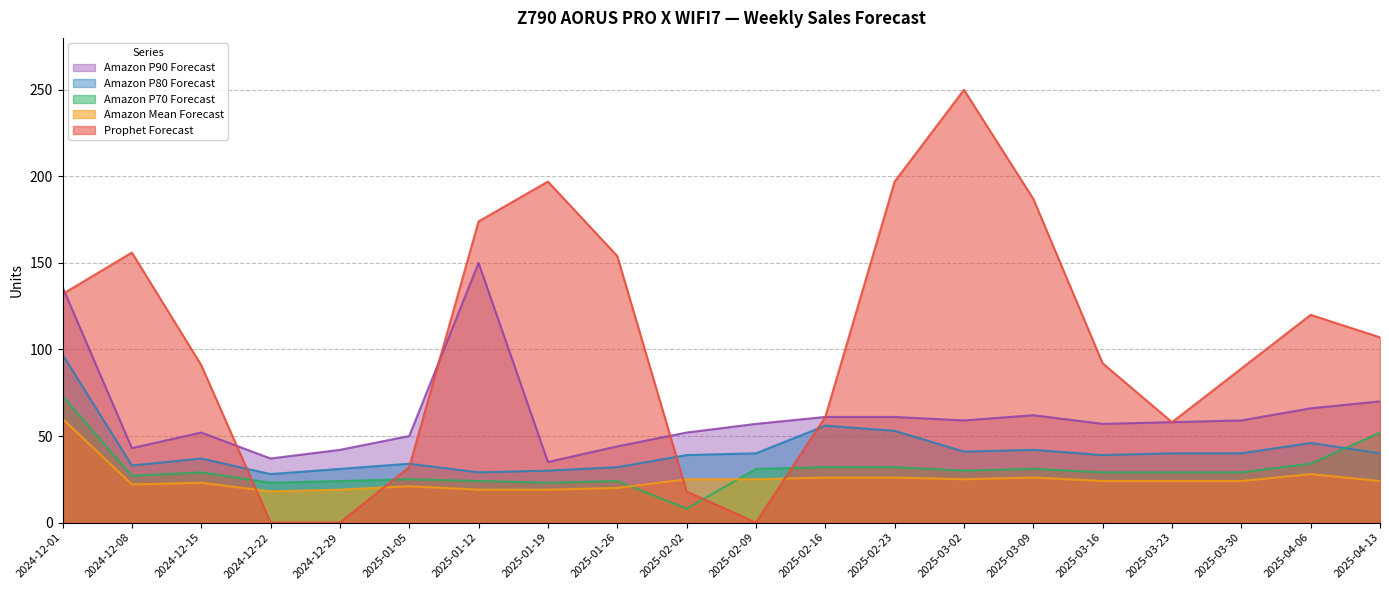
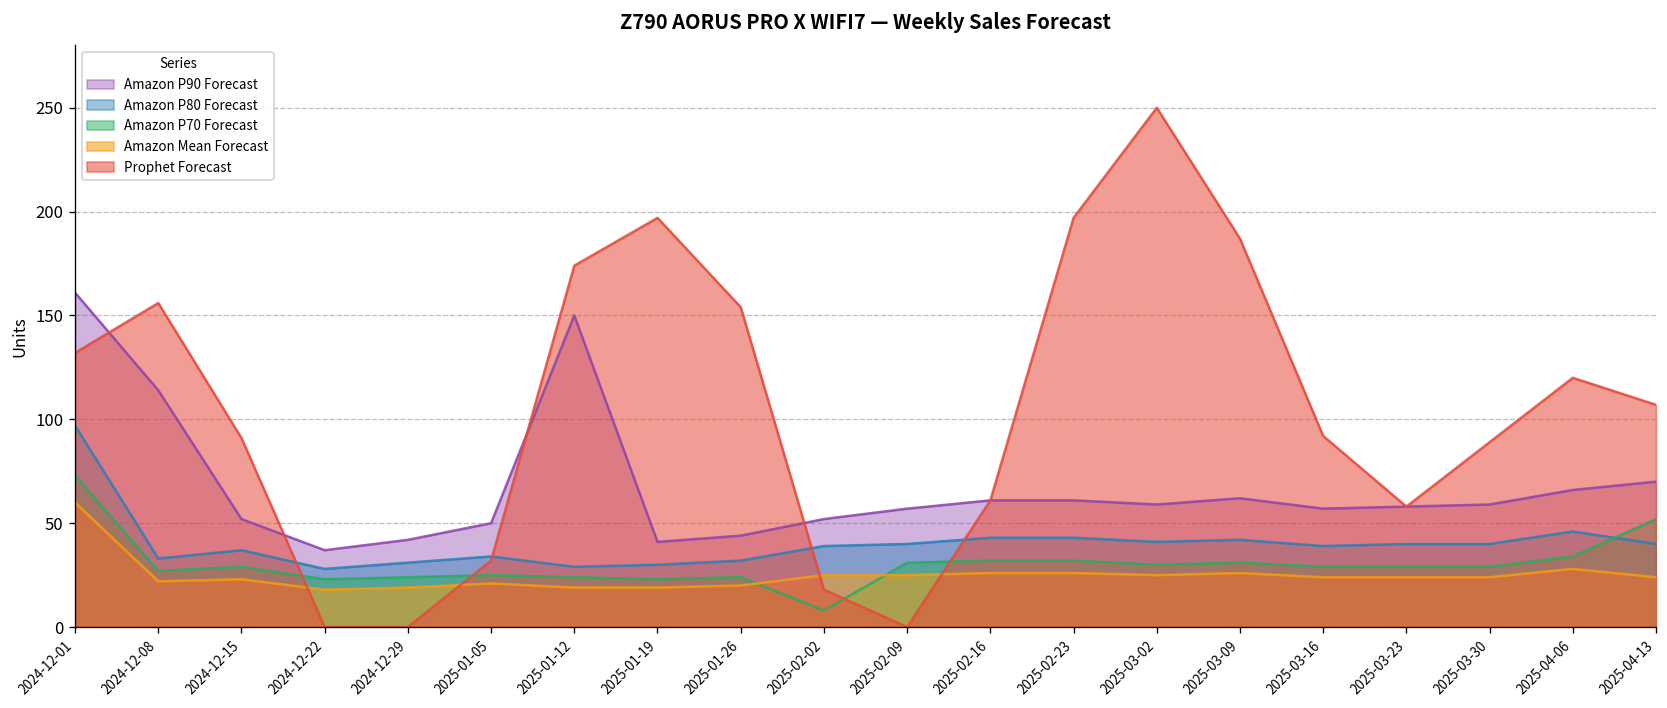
  {
    "Amazon P90 Forecast": {
-     "2024-12-01": 136,
-     "2024-12-08": 43,
+     "2024-12-01": 161,
+     "2024-12-08": 114,
      "2024-12-15": 52,
      "2024-12-22": 37,
      "2024-12-29": 42,
      "2025-01-05": 50,
      "2025-01-12": 150,
-     "2025-01-19": 35,
+     "2025-01-19": 41,
      "2025-01-26": 44,
      "2025-02-02": 52,
      "2025-02-09": 57,
      "2025-02-23": 61,
      "2025-03-02": 59,
      "2025-03-09": 62,
      "2025-03-16": 57,
      "2025-03-30": 59,
      "2025-04-06": 66,
      "2025-04-13": 70
    },
    "Amazon P80 Forecast": {
      "2024-12-01": 97,
      "2024-12-08": 33,
      "2024-12-15": 37,
      "2024-12-22": 28,
      "2024-12-29": 31,
      "2025-01-05": 34,
      "2025-01-12": 29,
      "2025-01-19": 30,
      "2025-01-26": 32,
      "2025-02-02": 39,
      "2025-02-09": 40,
-     "2025-02-16": 56,
-     "2025-02-23": 53,
+     "2025-02-16": 43,
+     "2025-02-23": 43,
      "2025-03-02": 41,
      "2025-03-09": 42,
      "2025-03-16": 39,
      "2025-03-23": 40,
      "2025-03-30": 40,
      "2025-04-06": 46,
      "2025-04-13": 40
    },
    "Amazon P70 Forecast": {
      "2024-12-01": 73,
      "2024-12-08": 27,
      "2024-12-15": 29,
      "2024-12-22": 23,
      "2024-12-29": 24,
      "2025-01-05": 25,
      "2025-01-12": 24,
      "2025-01-19": 23,
      "2025-01-26": 24,
      "2025-02-02": 8,
      "2025-02-09": 31,
      "2025-02-16": 32,
      "2025-02-23": 32,
      "2025-03-02": 30,
      "2025-03-09": 31,
      "2025-03-16": 29,
      "2025-03-23": 29,
      "2025-03-30": 29,
      "2025-04-06": 34,
      "2025-04-13": 52
    },
    "Amazon Mean Forecast": {
      "2024-12-01": 60,
      "2024-12-08": 22,
      "2024-12-15": 23,
      "2024-12-22": 18,
      "2024-12-29": 19,
      "2025-01-05": 21,
      "2025-01-12": 19,
      "2025-01-19": 19,
      "2025-01-26": 20,
      "2025-02-02": 25,
      "2025-02-09": 25,
      "2025-02-16": 26,
      "2025-02-23": 26,
      "2025-03-02": 25,
      "2025-03-09": 26,
      "2025-03-16": 24,
      "2025-03-23": 24,
      "2025-03-30": 24,
      "2025-04-06": 28,
      "2025-04-13": 24
    },
    "Prophet Forecast": {
      "2024-12-01": 132,
      "2024-12-08": 156,
      "2024-12-15": 91,
      "2024-12-22": 0,
      "2024-12-29": 0,
      "2025-01-05": 32,
      "2025-01-12": 174,
      "2025-01-19": 197,
      "2025-01-26": 154,
      "2025-02-02": 18,
      "2025-02-09": 0,
      "2025-02-23": 197,
      "2025-03-02": 250,
      "2025-03-09": 187,
      "2025-03-16": 92,
      "2025-03-30": 89,
      "2025-04-06": 120,
      "2025-04-13": 107
    }
  }
